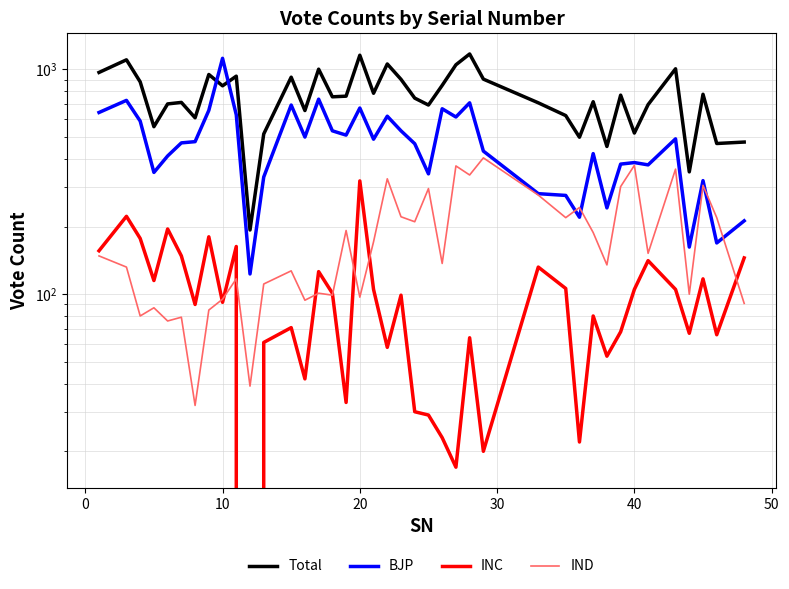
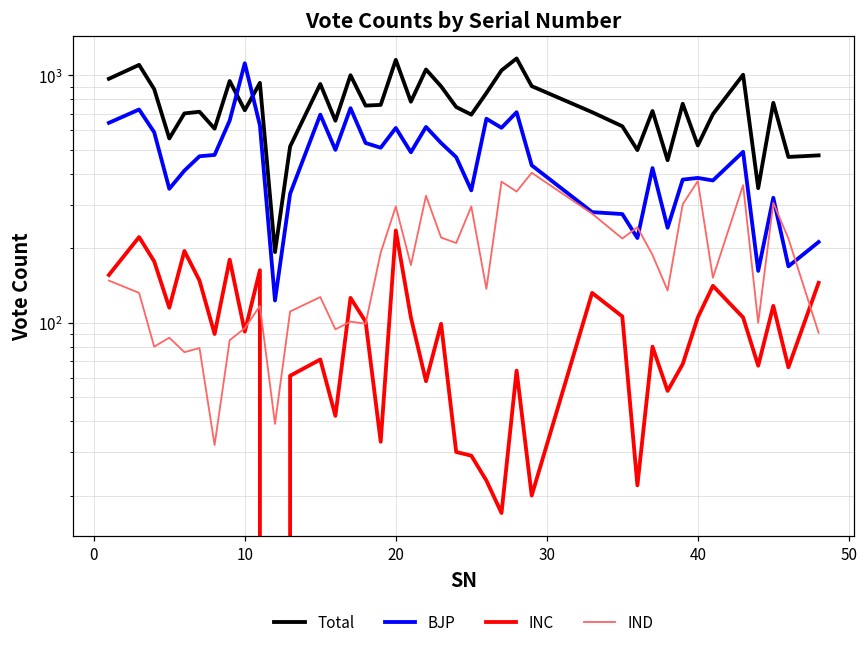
  {
    "Total": {
-     "10": 850,
+     "10": 720,
      "20": 1200,
      "40": 520
    },
    "BJP": {
      "10": 1100,
-     "20": 670,
+     "20": 610,
      "40": 390
    },
    "INC": {
      "10": 92,
-     "20": 320,
+     "20": 240,
      "40": 110
    },
    "IND": {
      "10": 95,
-     "20": 97,
+     "20": 300,
      "40": 370
    }
  }
